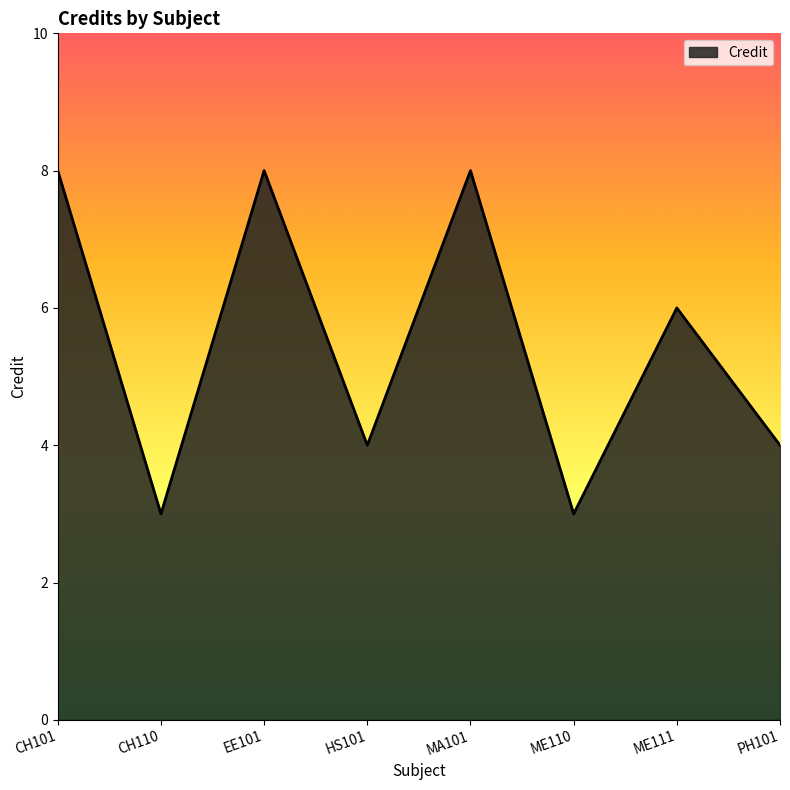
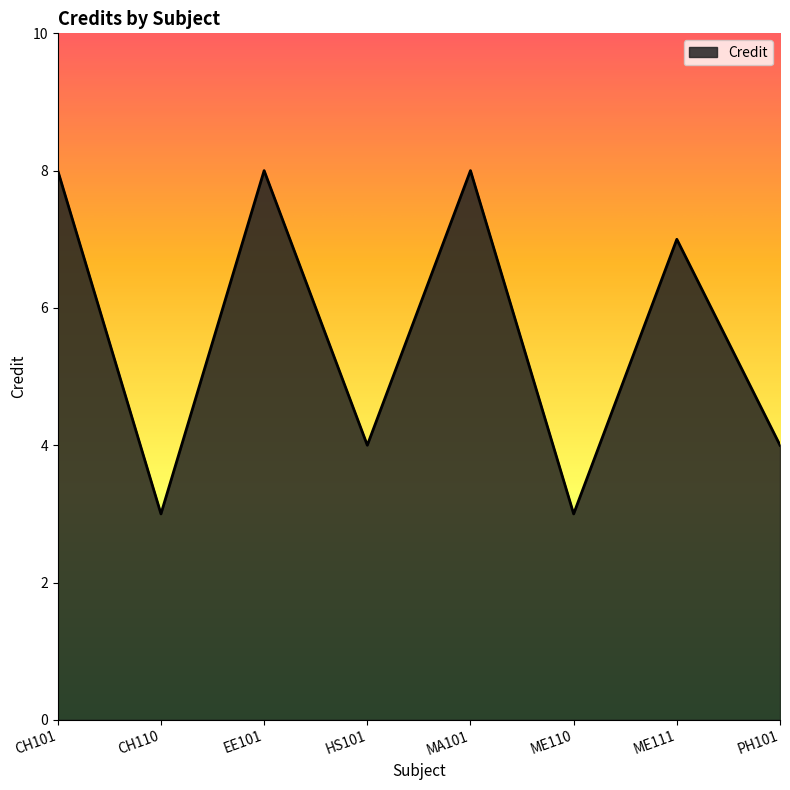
  {
    "CH101": 8,
    "CH110": 3,
    "EE101": 8,
    "HS101": 4,
    "MA101": 8,
    "ME110": 3,
-   "ME111": 6,
+   "ME111": 7,
    "PH101": 4
  }
